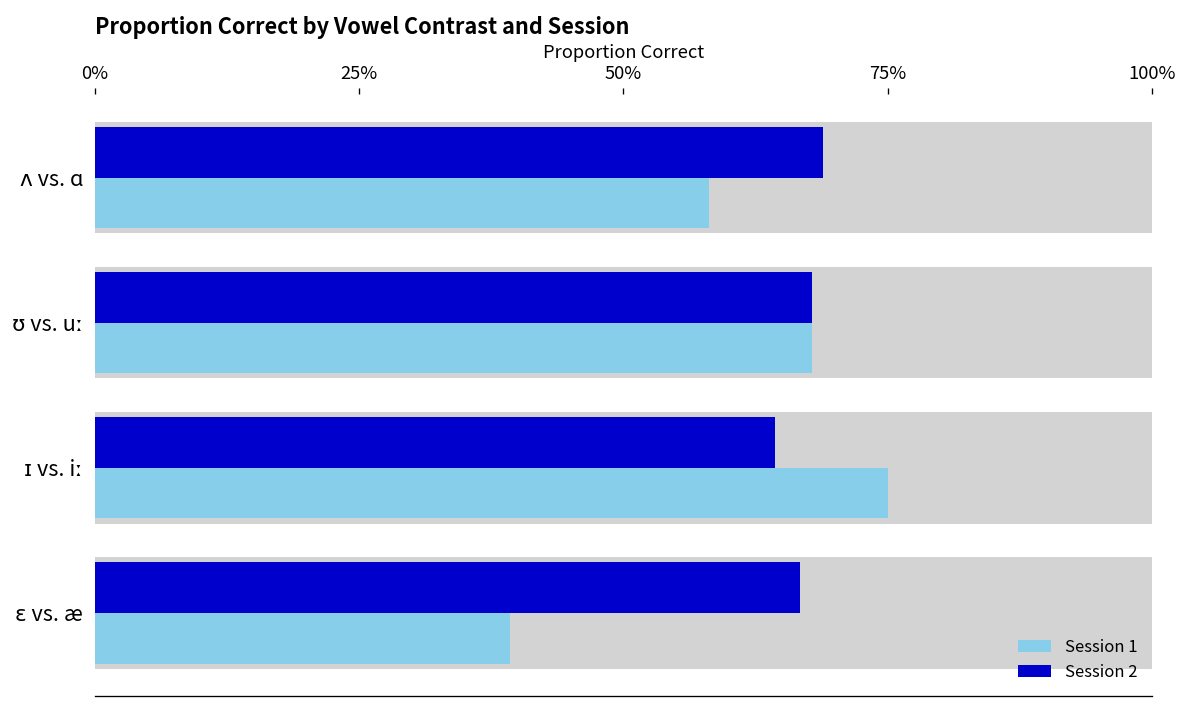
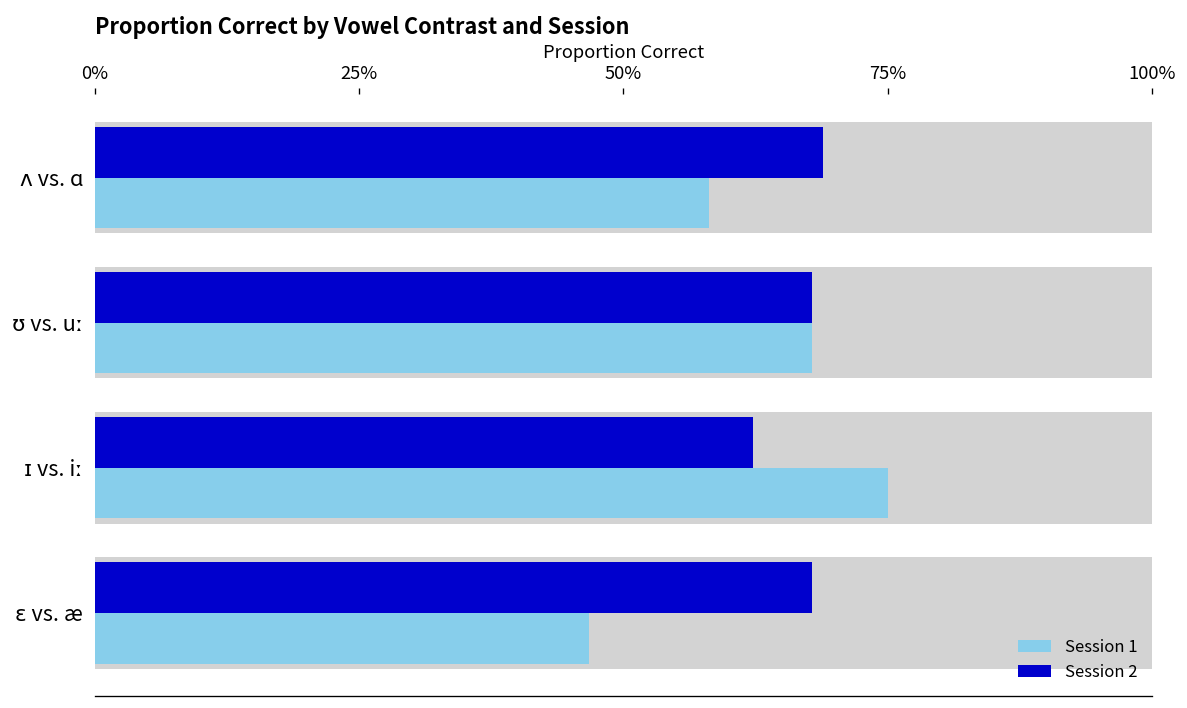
  {
    "Session 1": {
-     "ɛ vs. æ": "39%"
+     "ɛ vs. æ": "47%"
    },
    "Session 2": {
-     "ɪ vs. iː": "64%",
-     "ɛ vs. æ": "67%"
+     "ɪ vs. iː": "62%",
+     "ɛ vs. æ": "68%"
    }
  }
